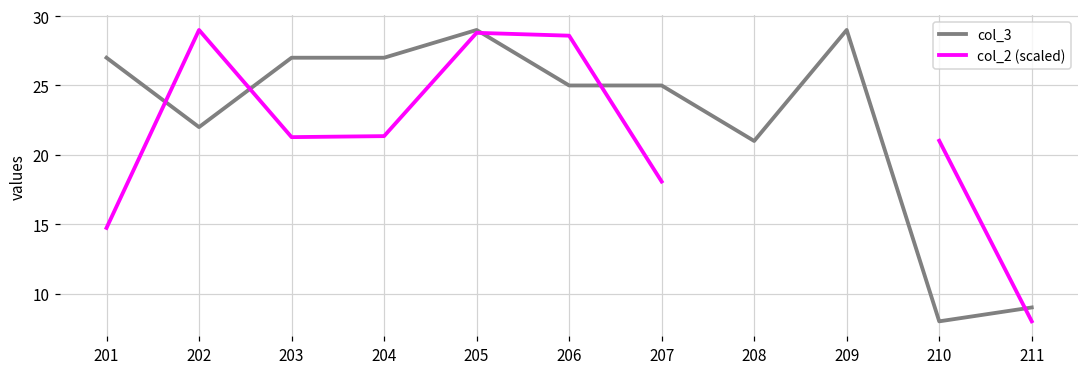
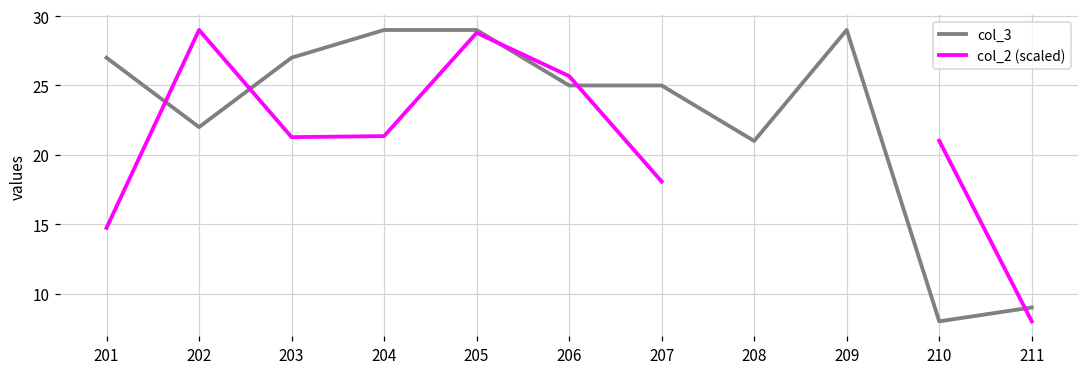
  {
    "col_3": {
      "201": 27,
      "202": 22,
      "203": 27,
-     "204": 27,
+     "204": 29,
      "205": 29,
      "206": 25,
      "207": 25,
      "208": 21,
      "209": 29,
      "210": 8,
      "211": 9
    },
    "col_2 (scaled)": {
      "201": 14.7,
      "202": 29.0,
      "203": 21.3,
      "204": 21.3,
      "205": 28.8,
-     "206": 28.6,
+     "206": 25.7,
      "207": 18.1,
      "210": 21.0,
      "211": 8.0
    }
  }
